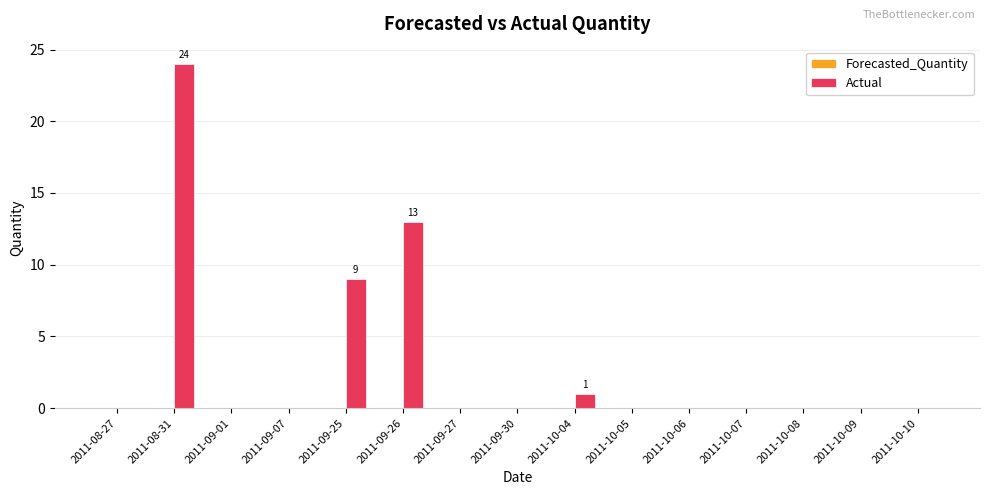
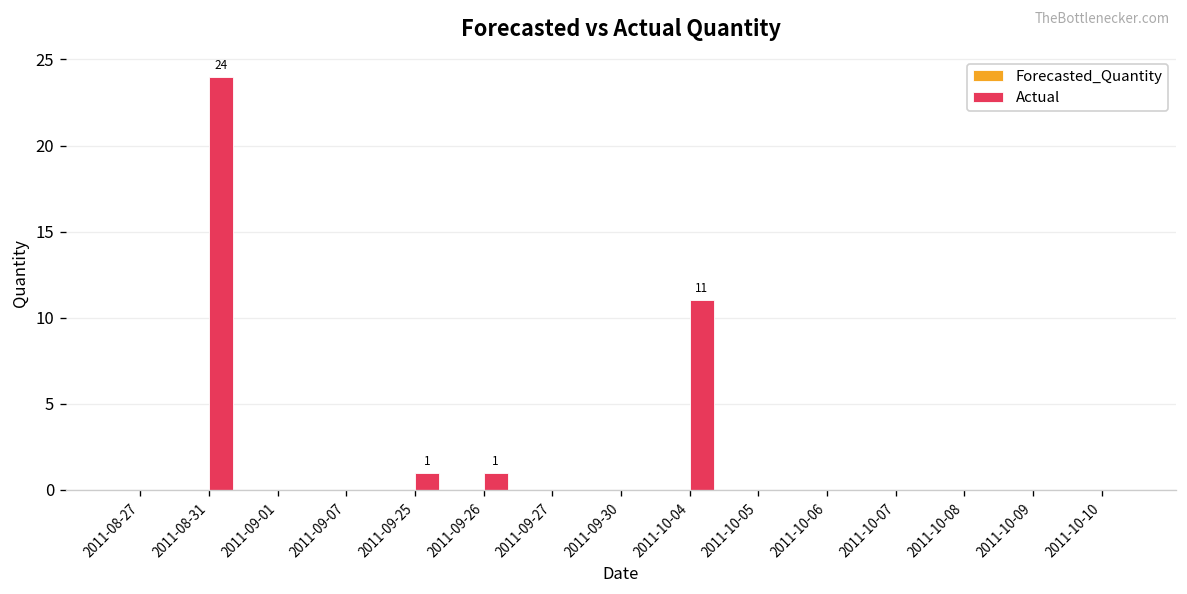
  {
    "Forecasted_Quantity": {
      "2011-08-27": 0.0,
      "2011-08-31": 0.0,
      "2011-09-01": 0.0,
      "2011-09-07": 0.0,
      "2011-09-25": 0.0,
      "2011-09-26": 0.0,
      "2011-09-27": 0.0,
      "2011-09-30": 0.0,
      "2011-10-04": 0.0,
      "2011-10-05": 0.0,
      "2011-10-06": 0.0,
      "2011-10-07": 0.0,
      "2011-10-08": 0.0,
      "2011-10-09": 0.0,
      "2011-10-10": 0.0
    },
    "Actual": {
      "2011-08-31": 24,
-     "2011-09-25": 9,
-     "2011-09-26": 13,
-     "2011-10-04": 1
+     "2011-09-25": 1,
+     "2011-09-26": 1,
+     "2011-10-04": 11
    }
  }
